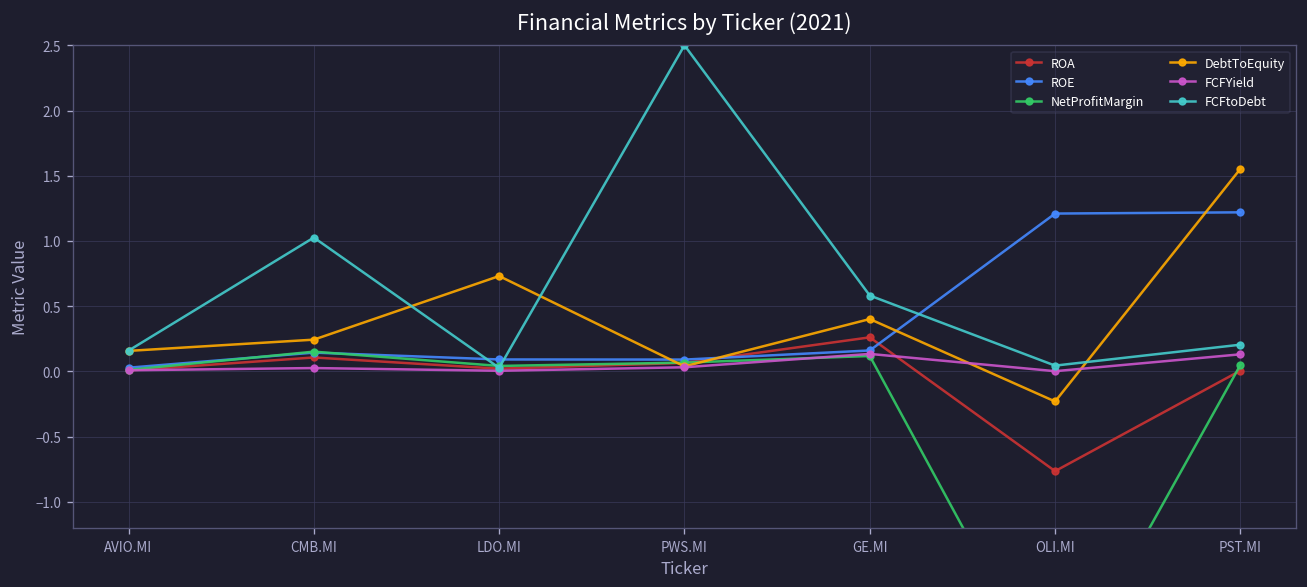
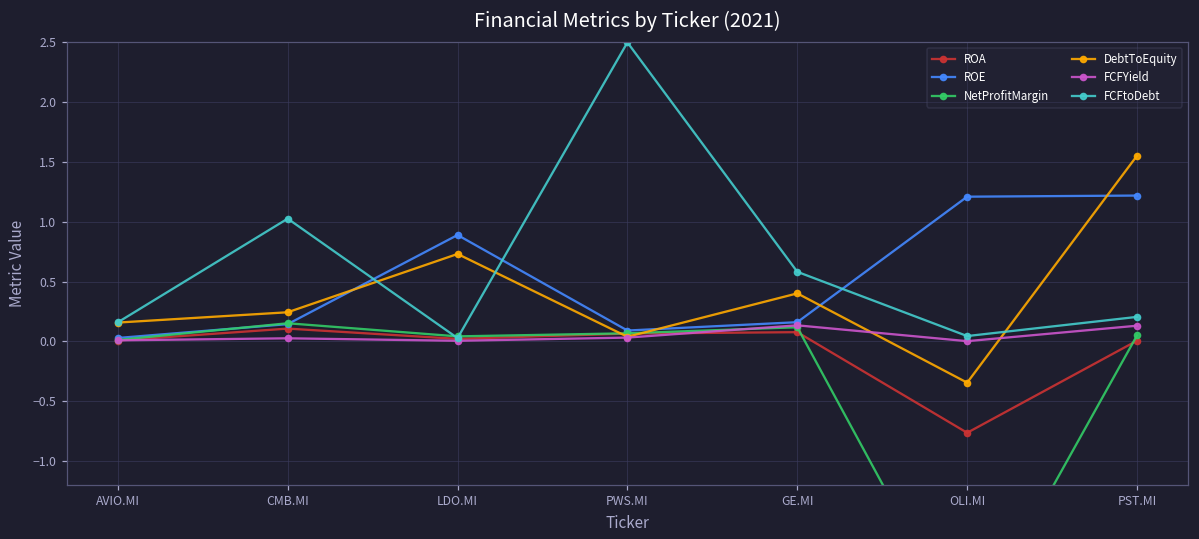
  {
    "ROA": {
      "CMB.MI": 0.11,
-     "GE.MI": 0.26,
+     "GE.MI": 0.08,
      "OLI.MI": -0.77,
      "PST.MI": 0.01
    },
    "ROE": {
-     "LDO.MI": 0.09,
+     "LDO.MI": 0.89,
      "GE.MI": 0.16,
      "OLI.MI": 1.21,
      "PST.MI": 1.22
    },
    "NetProfitMargin": {
      "PST.MI": 0.05
    },
    "DebtToEquity": {
      "CMB.MI": 0.24,
      "LDO.MI": 0.73,
      "GE.MI": 0.40,
-     "OLI.MI": -0.23,
+     "OLI.MI": -0.35,
      "PST.MI": 1.55
    },
    "FCFYield": {
      "CMB.MI": 0.03,
      "OLI.MI": 0.00,
      "PST.MI": 0.13
    },
    "FCFtoDebt": {
      "CMB.MI": 1.03,
      "PWS.MI": 2.50,
      "GE.MI": 0.58,
      "OLI.MI": 0.04,
      "PST.MI": 0.20
    }
  }
